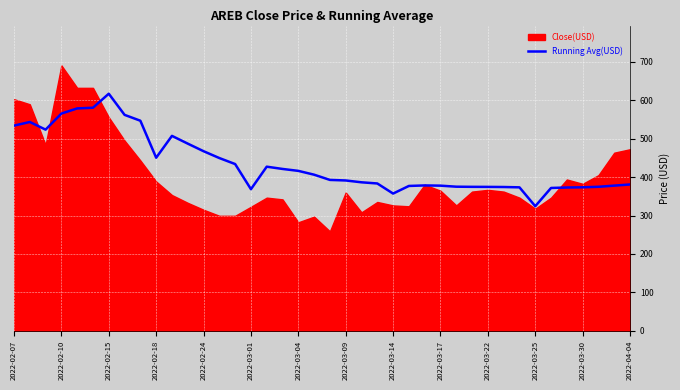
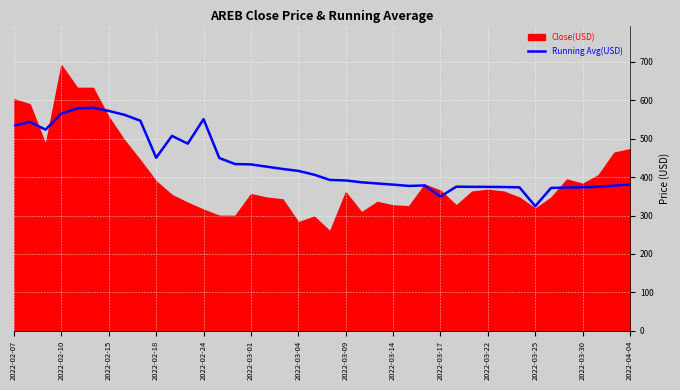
  {
    "Running Avg(USD)": {
      "2022-02-07": 530,
      "2022-02-10": 570,
-     "2022-02-15": 620,
+     "2022-02-15": 570,
      "2022-02-18": 450,
-     "2022-02-24": 470,
-     "2022-03-01": 370,
+     "2022-02-24": 550,
+     "2022-03-01": 430,
      "2022-03-04": 420,
      "2022-03-09": 390,
-     "2022-03-14": 360,
-     "2022-03-17": 380,
+     "2022-03-14": 380,
+     "2022-03-17": 350,
      "2022-03-22": 370,
      "2022-03-30": 370,
      "2022-04-04": 380
    },
    "Close(USD)": {
      "2022-02-07": 600,
      "2022-02-10": 690,
      "2022-02-15": 560,
      "2022-02-18": 390,
      "2022-02-24": 320,
-     "2022-03-01": 320,
+     "2022-03-01": 360,
      "2022-03-04": 280,
      "2022-03-09": 360,
      "2022-03-14": 330,
      "2022-03-17": 360,
      "2022-03-22": 370,
      "2022-03-30": 380,
      "2022-04-04": 470
    }
  }
